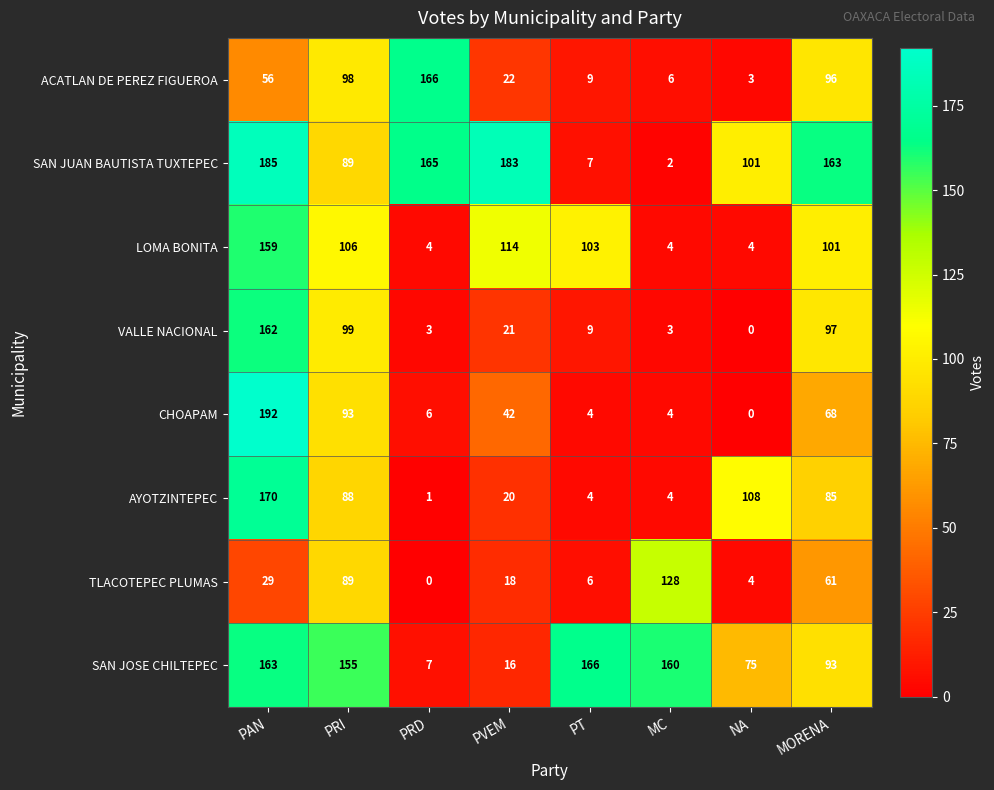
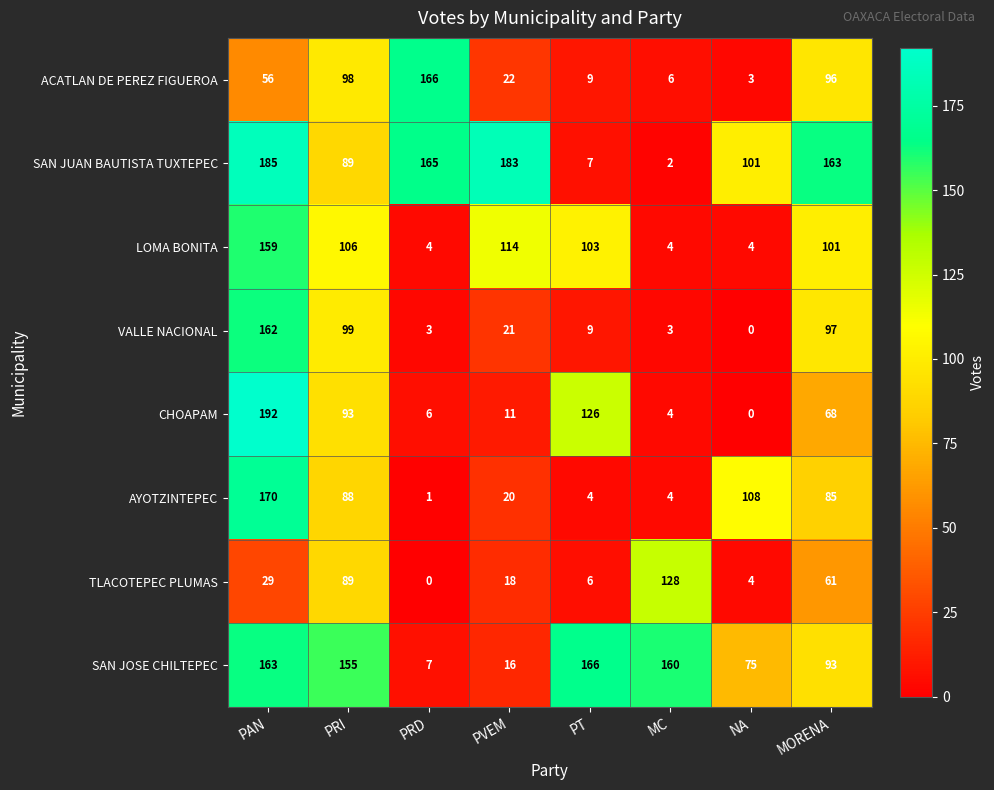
  {
    "ACATLAN DE PEREZ FIGUEROA": {
      "PAN": 56,
      "PRI": 98,
      "PRD": 166,
      "PVEM": 22,
      "PT": 9,
      "MC": 6,
      "NA": 3,
      "MORENA": 96
    },
    "SAN JUAN BAUTISTA TUXTEPEC": {
      "PAN": 185,
      "PRI": 89,
      "PRD": 165,
      "PVEM": 183,
      "PT": 7,
      "MC": 2,
      "NA": 101,
      "MORENA": 163
    },
    "LOMA BONITA": {
      "PAN": 159,
      "PRI": 106,
      "PRD": 4,
      "PVEM": 114,
      "PT": 103,
      "MC": 4,
      "NA": 4,
      "MORENA": 101
    },
    "VALLE NACIONAL": {
      "PAN": 162,
      "PRI": 99,
      "PRD": 3,
      "PVEM": 21,
      "PT": 9,
      "MC": 3,
      "NA": 0,
      "MORENA": 97
    },
    "CHOAPAM": {
      "PAN": 192,
      "PRI": 93,
      "PRD": 6,
-     "PVEM": 42,
-     "PT": 4,
+     "PVEM": 11,
+     "PT": 126,
      "MC": 4,
      "NA": 0,
      "MORENA": 68
    },
    "AYOTZINTEPEC": {
      "PAN": 170,
      "PRI": 88,
      "PRD": 1,
      "PVEM": 20,
      "PT": 4,
      "MC": 4,
      "NA": 108,
      "MORENA": 85
    },
    "TLACOTEPEC PLUMAS": {
      "PAN": 29,
      "PRI": 89,
      "PRD": 0,
      "PVEM": 18,
      "PT": 6,
      "MC": 128,
      "NA": 4,
      "MORENA": 61
    },
    "SAN JOSE CHILTEPEC": {
      "PAN": 163,
      "PRI": 155,
      "PRD": 7,
      "PVEM": 16,
      "PT": 166,
      "MC": 160,
      "NA": 75,
      "MORENA": 93
    }
  }
